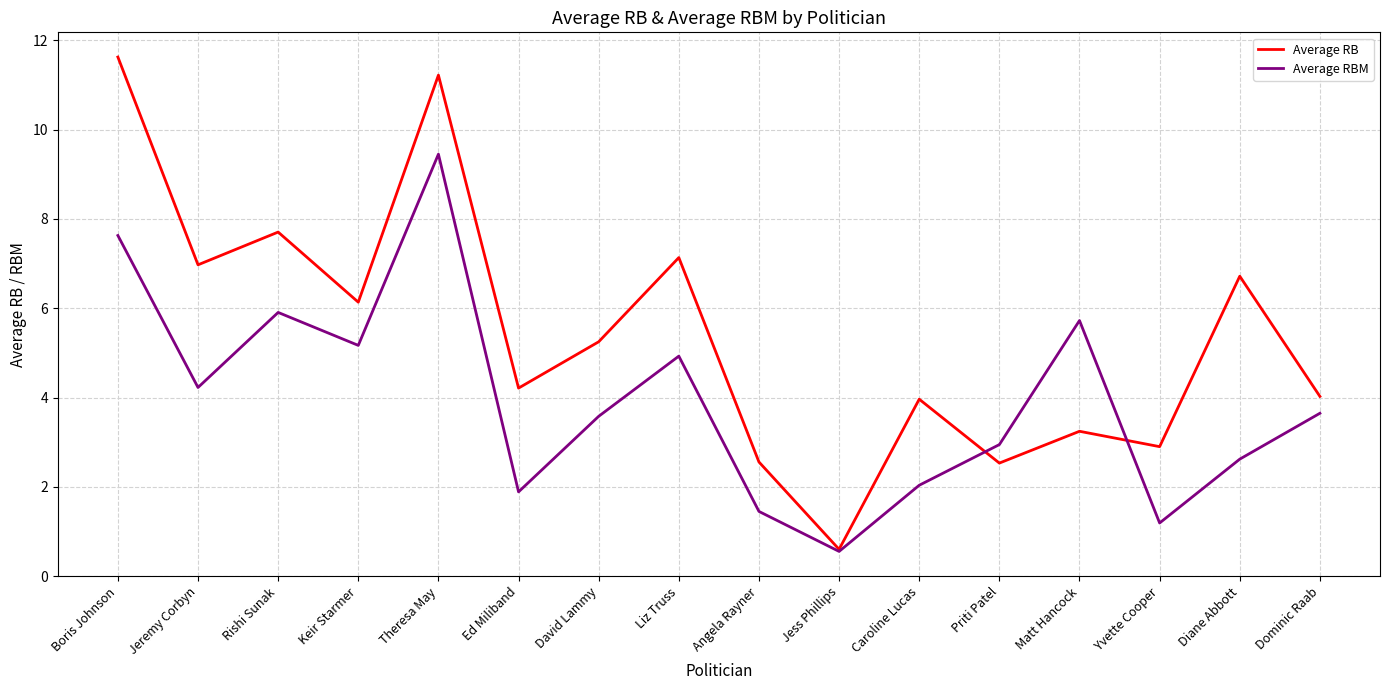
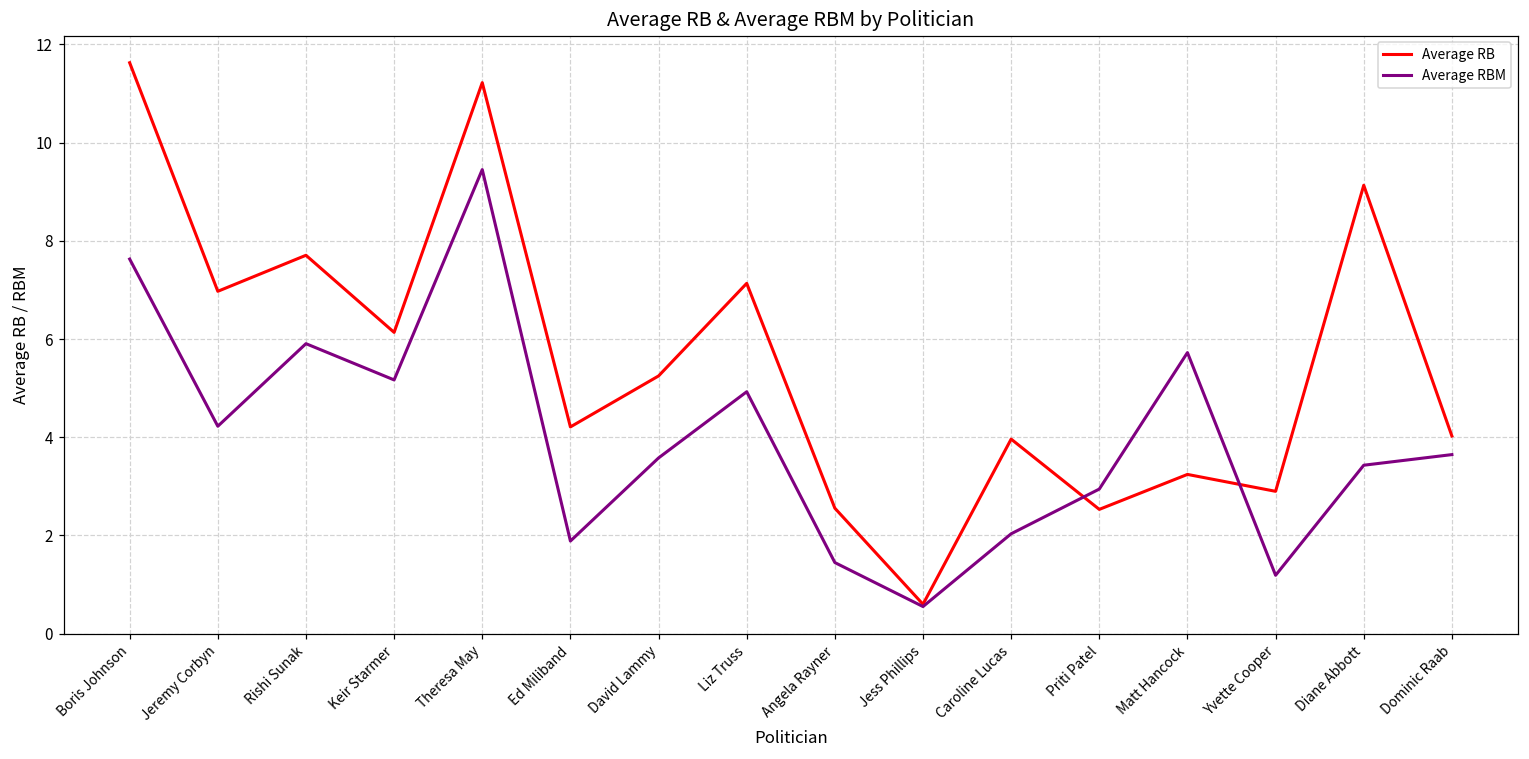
  {
    "Average RB": {
      "Boris Johnson": 11.6,
      "Jeremy Corbyn": 7.0,
      "Rishi Sunak": 7.7,
      "Keir Starmer": 6.1,
      "Theresa May": 11.2,
      "Ed Miliband": 4.2,
      "David Lammy": 5.2,
      "Liz Truss": 7.1,
      "Angela Rayner": 2.6,
      "Caroline Lucas": 4.0,
      "Priti Patel": 2.5,
      "Matt Hancock": 3.2,
      "Yvette Cooper": 2.9,
-     "Diane Abbott": 6.7,
+     "Diane Abbott": 9.1,
      "Dominic Raab": 4.0
    },
    "Average RBM": {
      "Boris Johnson": 7.6,
      "Jeremy Corbyn": 4.2,
      "Rishi Sunak": 5.9,
      "Keir Starmer": 5.2,
      "Theresa May": 9.5,
      "Ed Miliband": 1.9,
      "David Lammy": 3.6,
      "Liz Truss": 4.9,
      "Angela Rayner": 1.4,
      "Caroline Lucas": 2.0,
      "Priti Patel": 2.9,
      "Matt Hancock": 5.7,
      "Yvette Cooper": 1.2,
-     "Diane Abbott": 2.6,
+     "Diane Abbott": 3.4,
      "Dominic Raab": 3.6
    }
  }
